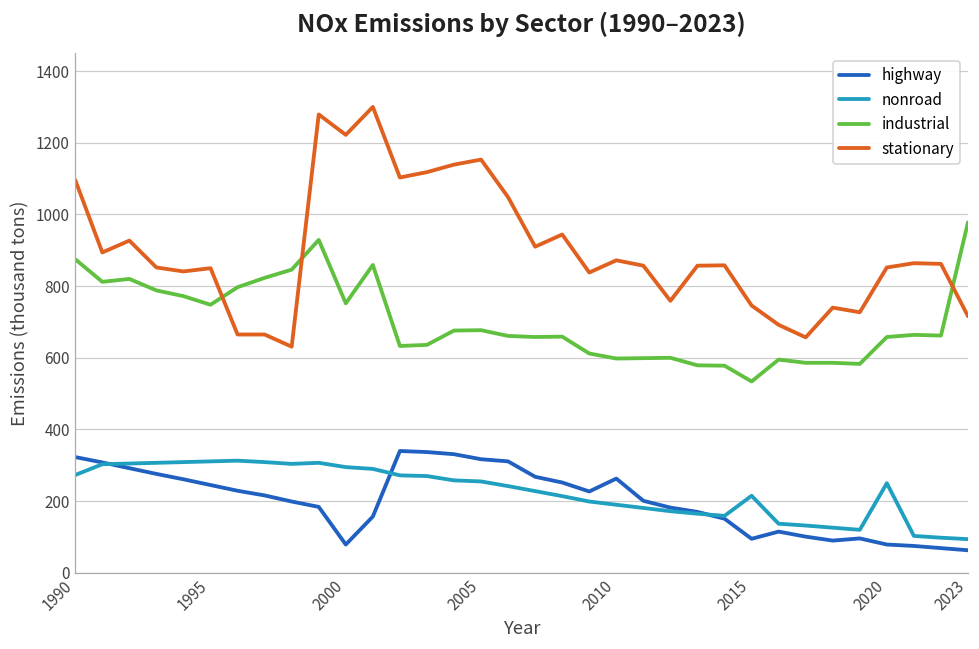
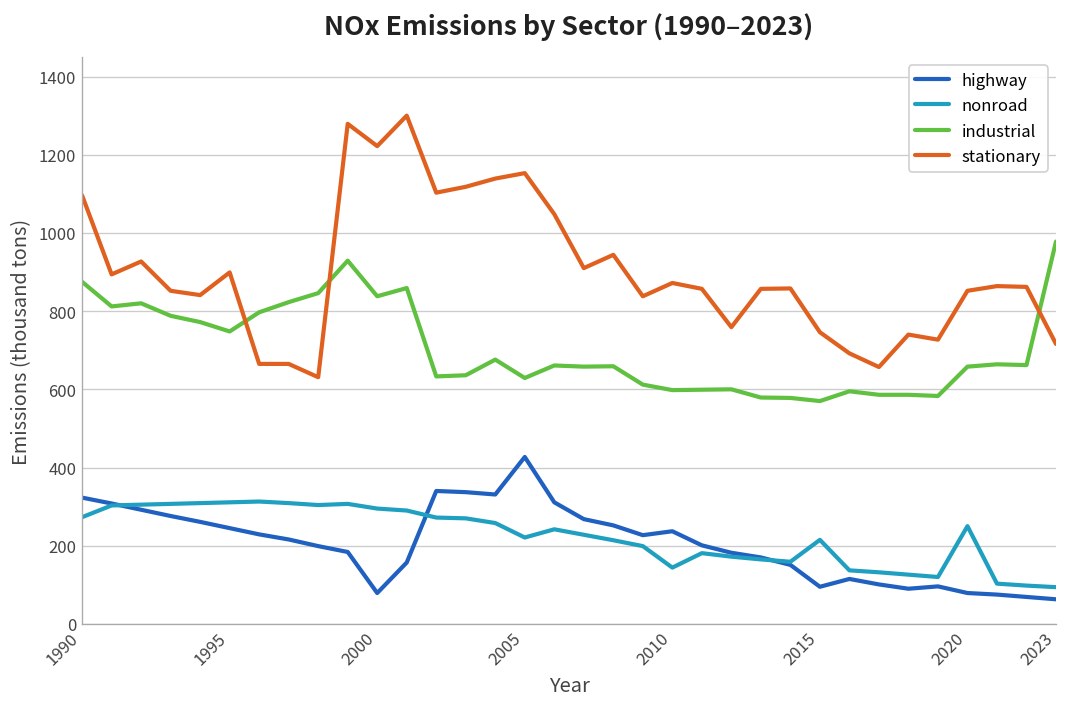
  {
    "highway": {
      "1990": 320,
      "1995": 250,
      "2000": 80,
-     "2005": 320,
-     "2010": 260,
+     "2005": 430,
+     "2010": 240,
      "2015": 100,
      "2020": 80,
      "2023": 60
    },
    "nonroad": {
      "1990": 270,
      "1995": 310,
      "2000": 300,
-     "2005": 260,
-     "2010": 190,
+     "2005": 220,
+     "2010": 140,
      "2015": 220,
      "2020": 250,
      "2023": 90
    },
    "industrial": {
      "1990": 880,
      "1995": 750,
-     "2000": 750,
-     "2005": 680,
+     "2000": 840,
+     "2005": 630,
      "2010": 600,
-     "2015": 530,
+     "2015": 570,
      "2020": 660,
      "2023": 980
    },
    "stationary": {
      "1990": 1100,
-     "1995": 850,
+     "1995": 900,
      "2000": 1220,
      "2005": 1150,
      "2010": 870,
      "2015": 750,
      "2020": 850,
      "2023": 720
    }
  }
